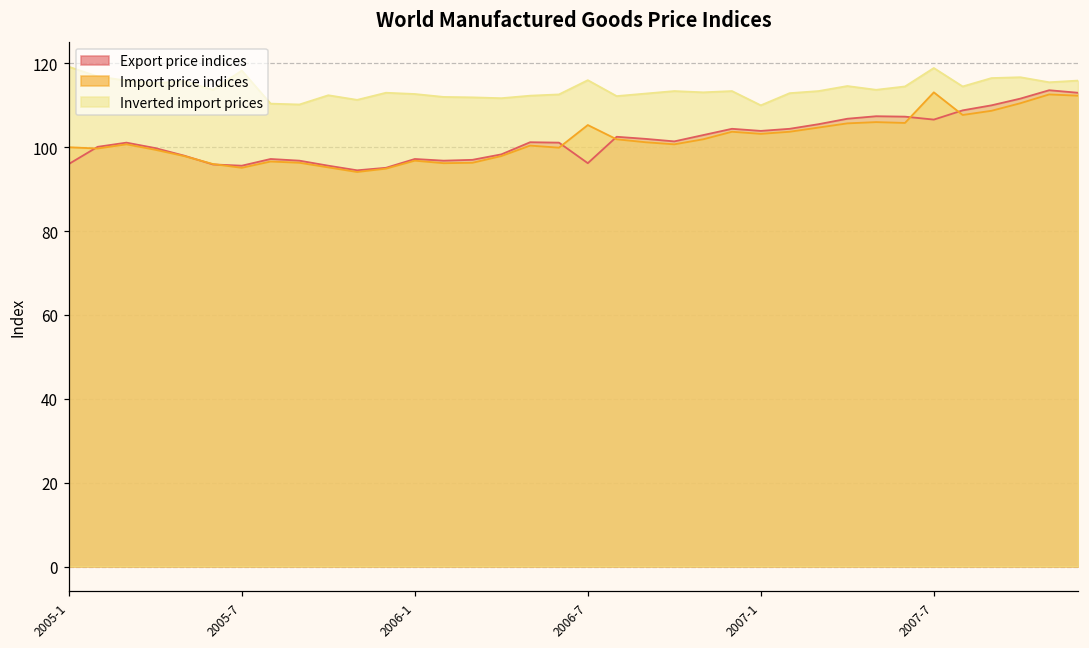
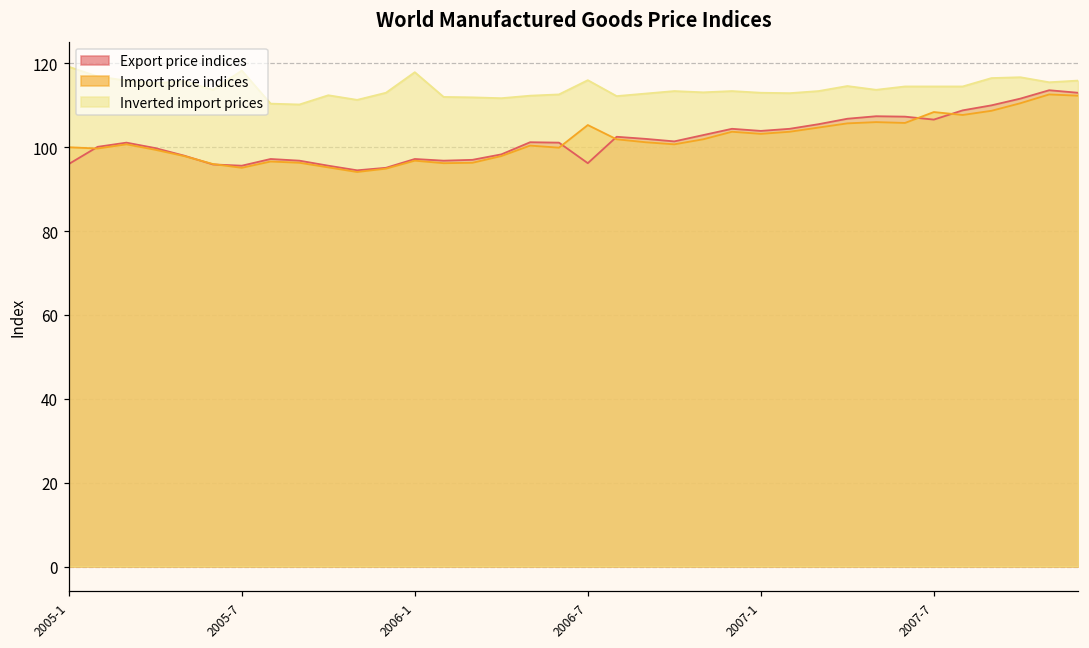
  {
    "Export price indices": {
      "2005-1": 96,
      "2006-7": 96,
      "2007-1": 104,
      "2007-7": 107
    },
    "Import price indices": {
      "2005-1": 100,
      "2006-7": 105,
      "2007-1": 103,
-     "2007-7": 113
+     "2007-7": 108
    },
    "Inverted import prices": {
      "2005-1": 119,
-     "2006-1": 113,
+     "2006-1": 118,
      "2006-7": 116,
-     "2007-1": 110,
-     "2007-7": 119
+     "2007-1": 113,
+     "2007-7": 115
    }
  }
